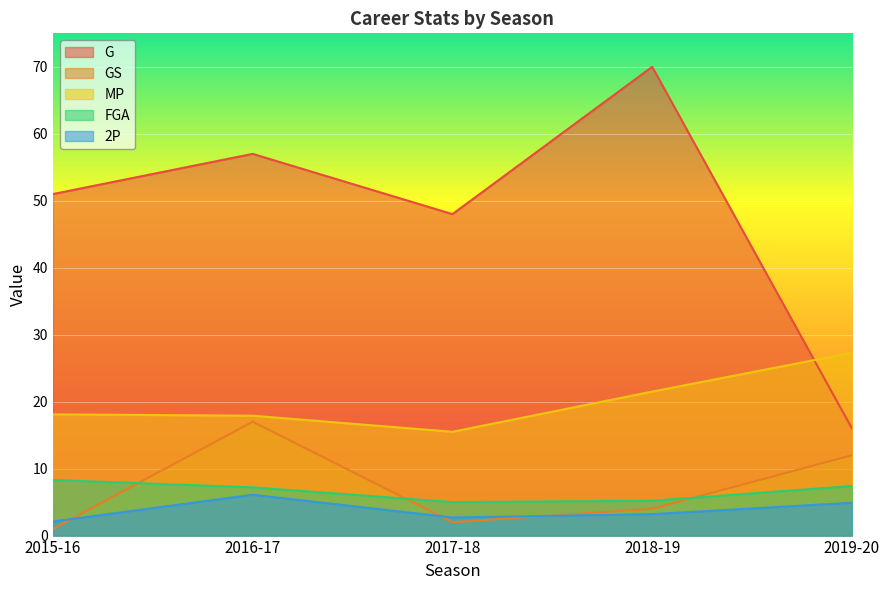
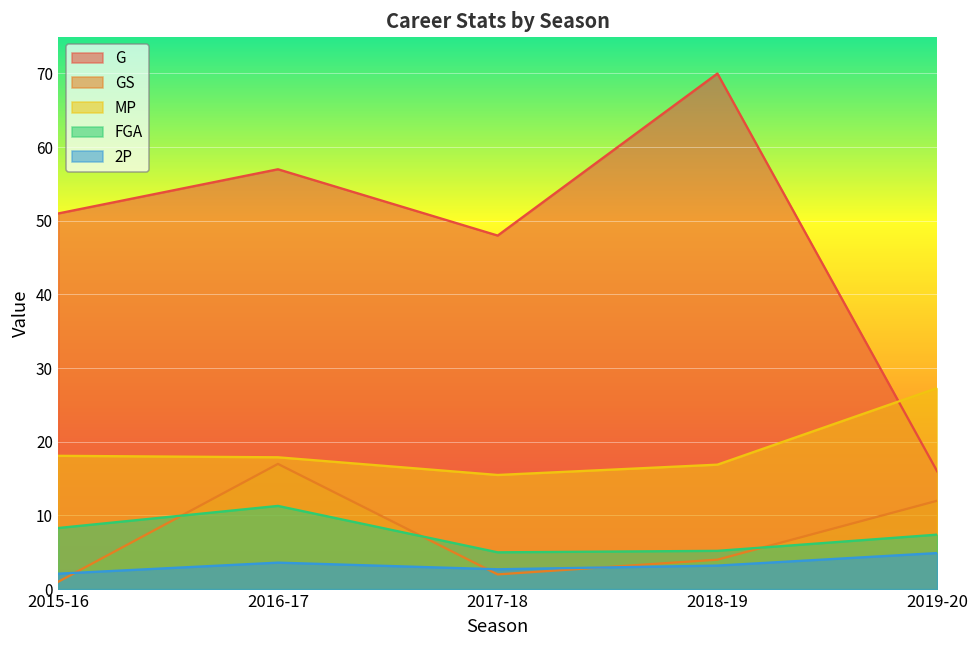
  {
    "MP": {
      "2015-16": 18,
      "2016-17": 18,
      "2017-18": 16,
-     "2018-19": 22,
+     "2018-19": 17,
      "2019-20": 27
    },
    "FGA": {
      "2015-16": 8,
-     "2016-17": 7,
+     "2016-17": 11,
      "2017-18": 5,
      "2018-19": 5,
      "2019-20": 7
    },
    "2P": {
      "2015-16": 2,
-     "2016-17": 6,
+     "2016-17": 4,
      "2017-18": 3,
      "2018-19": 3,
      "2019-20": 5
    }
  }
